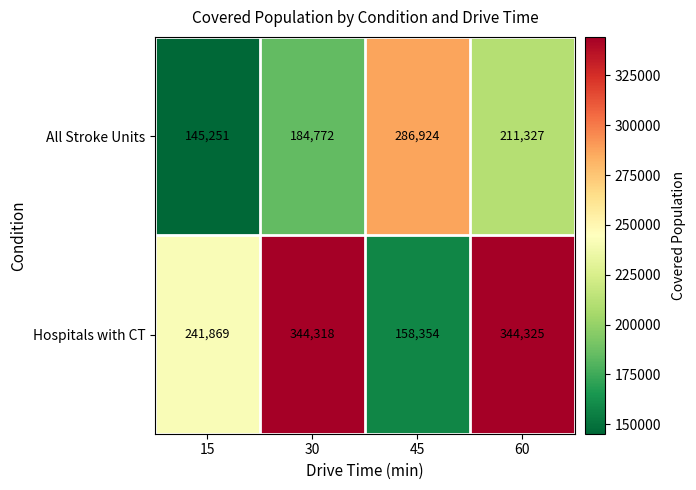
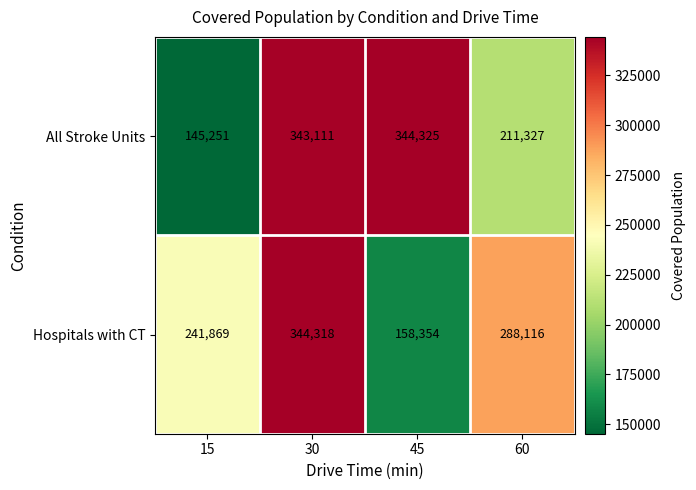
  {
    "All Stroke Units": {
      "15": "145,251",
-     "30": "184,772",
-     "45": "286,924",
+     "30": "343,111",
+     "45": "344,325",
      "60": "211,327"
    },
    "Hospitals with CT": {
      "15": "241,869",
      "30": "344,318",
      "45": "158,354",
-     "60": "344,325"
+     "60": "288,116"
    }
  }
